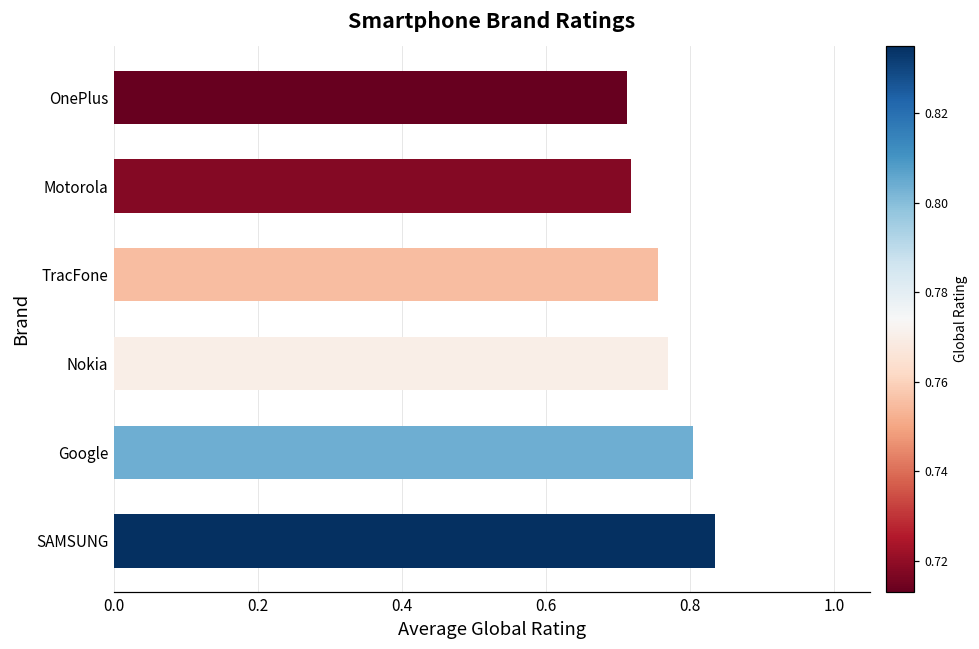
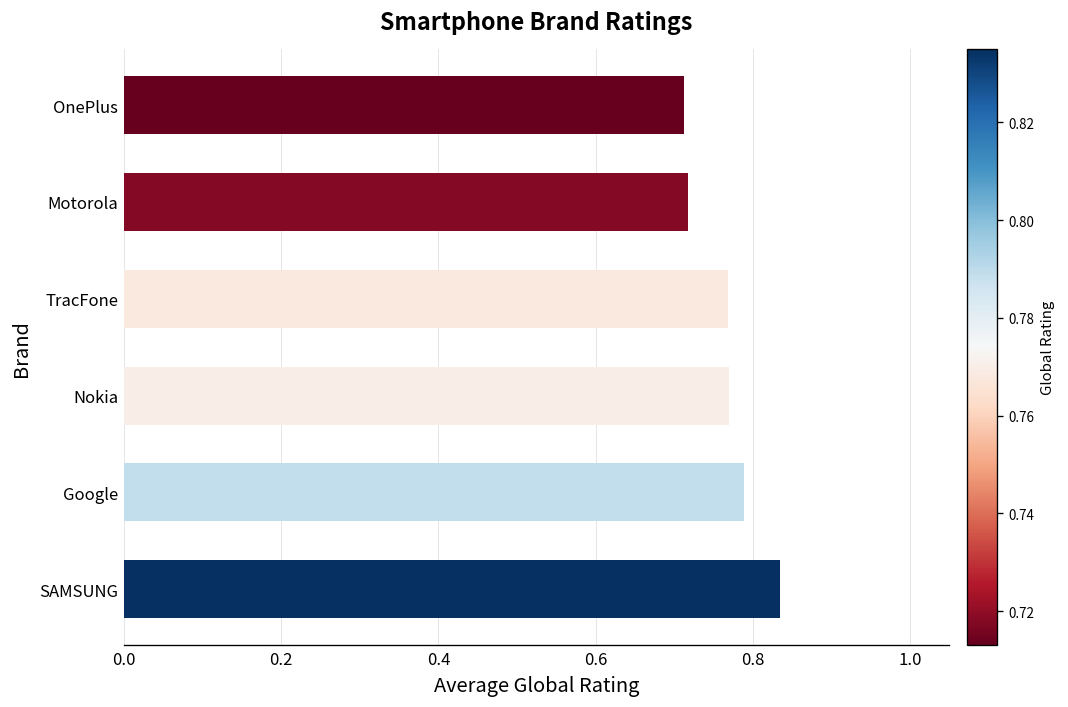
  {
    "OnePlus": 0.71,
    "Motorola": 0.72,
-   "TracFone": 0.76,
+   "TracFone": 0.77,
    "Nokia": 0.77,
-   "Google": 0.80,
+   "Google": 0.79,
    "SAMSUNG": 0.84
  }
